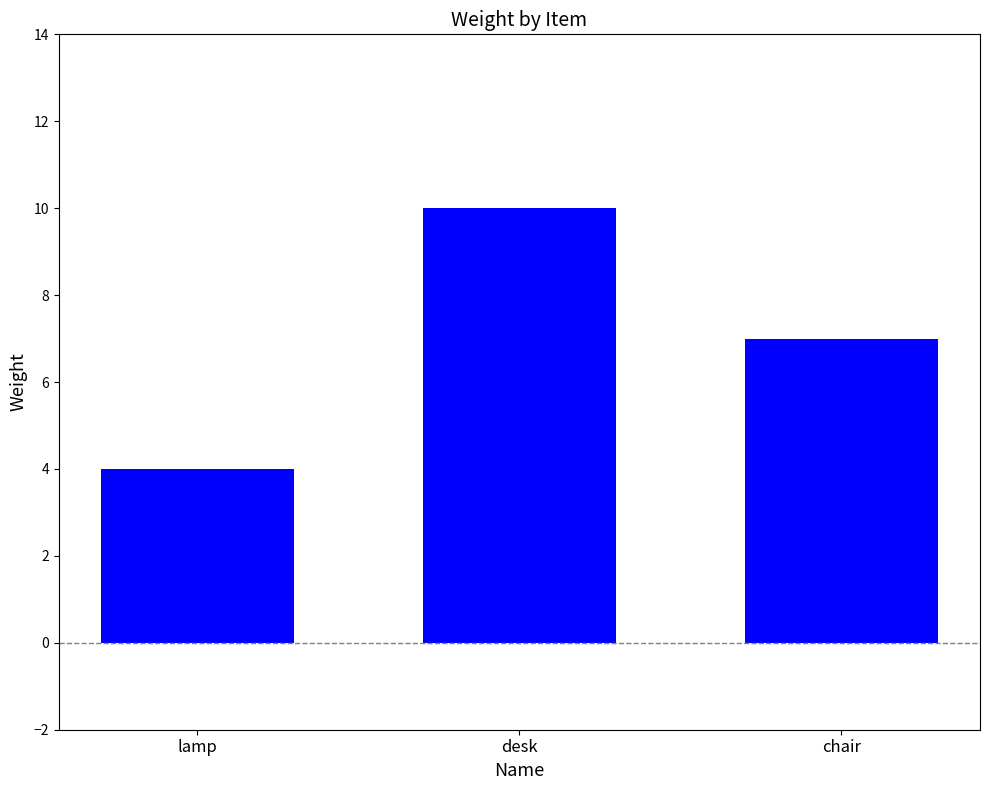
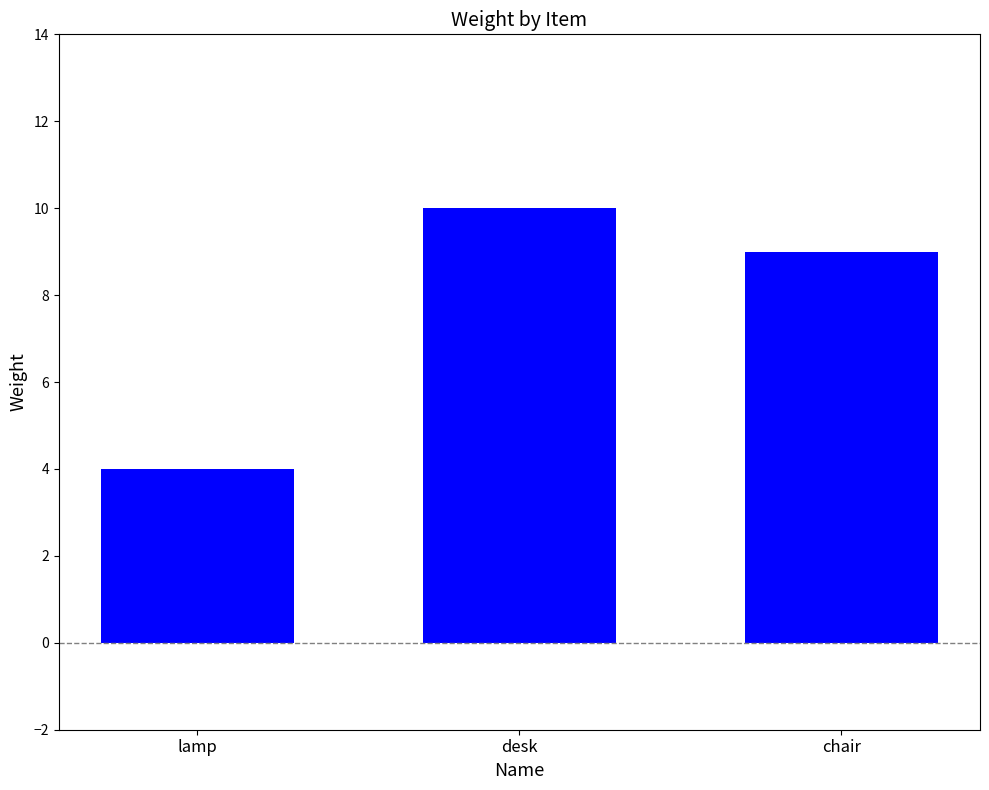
  {
    "lamp": 4,
    "desk": 10,
-   "chair": 7
+   "chair": 9
  }
